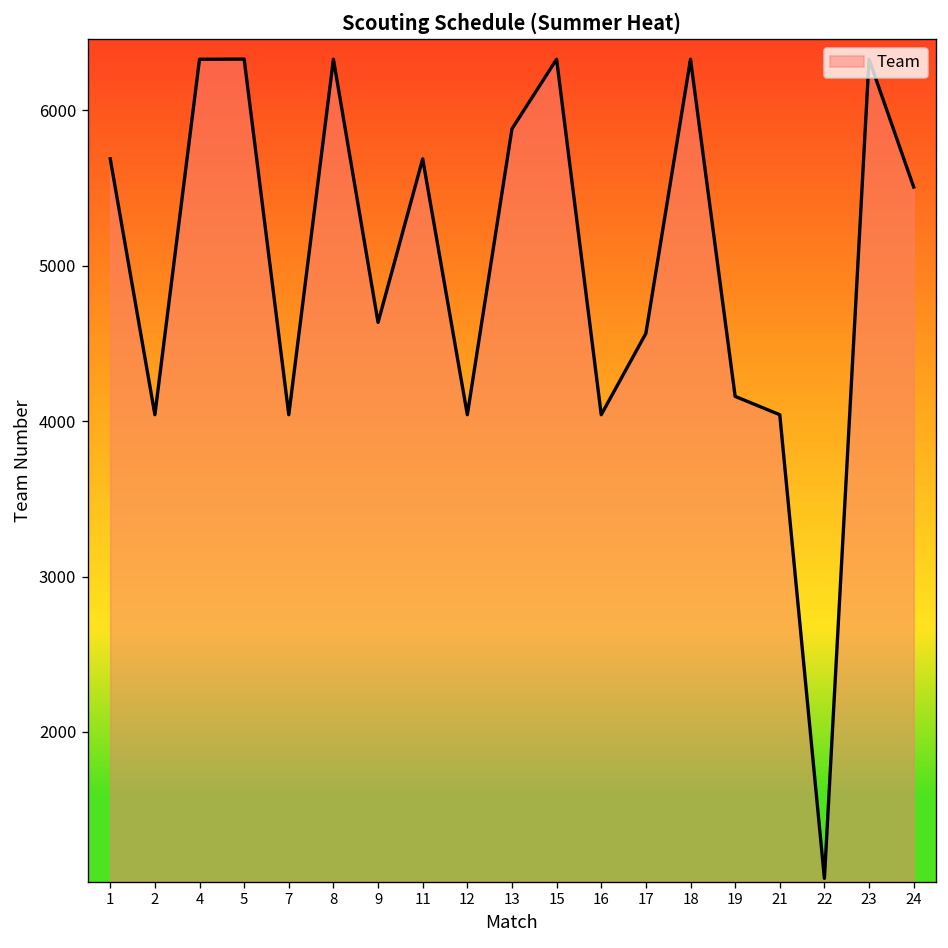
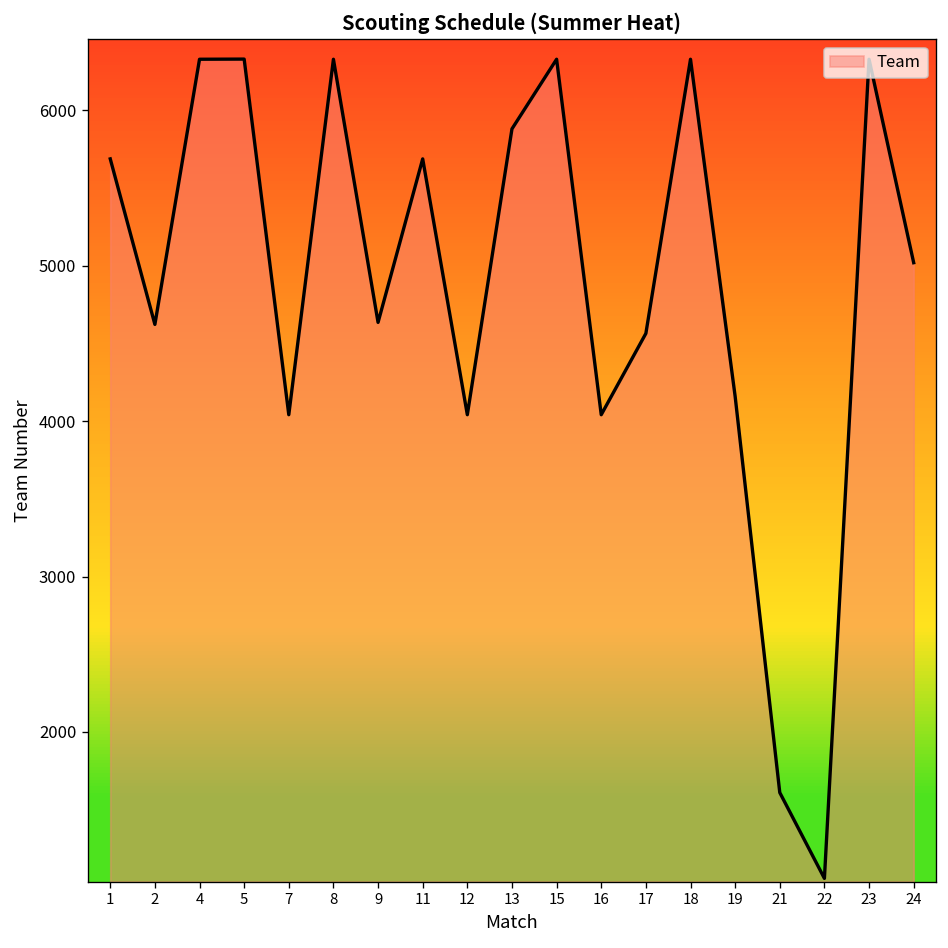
  {
    "1": 5690,
-   "2": 4040,
+   "2": 4620,
    "4": 6330,
    "5": 6330,
    "7": 4040,
    "8": 6330,
    "9": 4640,
    "11": 5690,
    "12": 4040,
    "13": 5880,
    "15": 6330,
    "16": 4040,
    "17": 4560,
    "18": 6330,
    "19": 4160,
-   "21": 4040,
+   "21": 1610,
    "22": 1060,
-   "24": 5510
+   "24": 5020
  }
